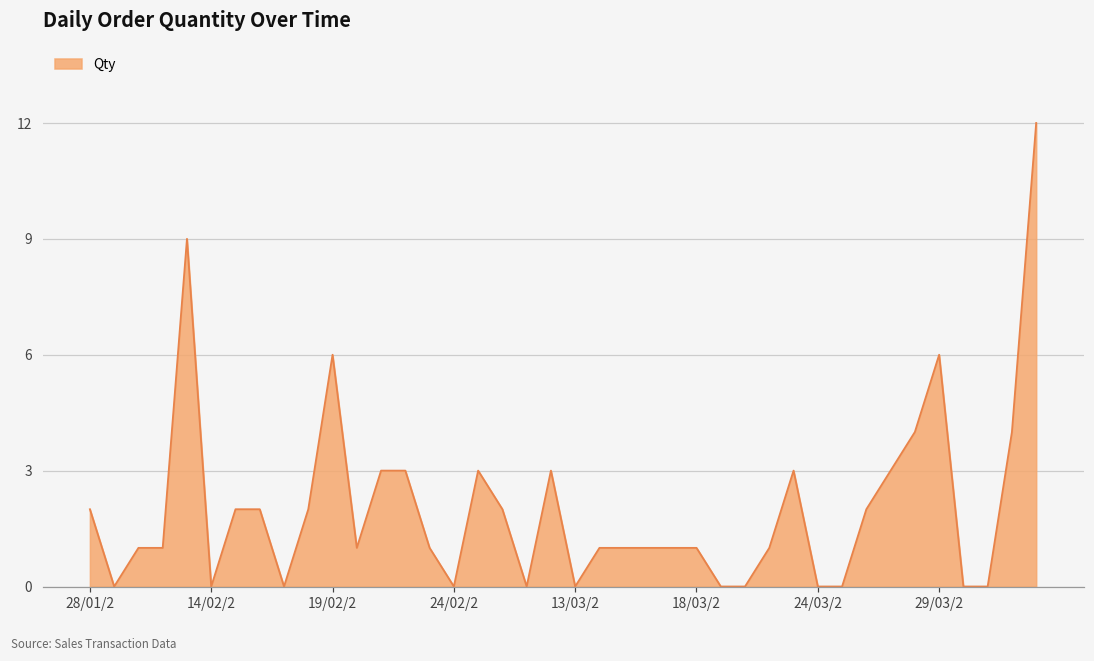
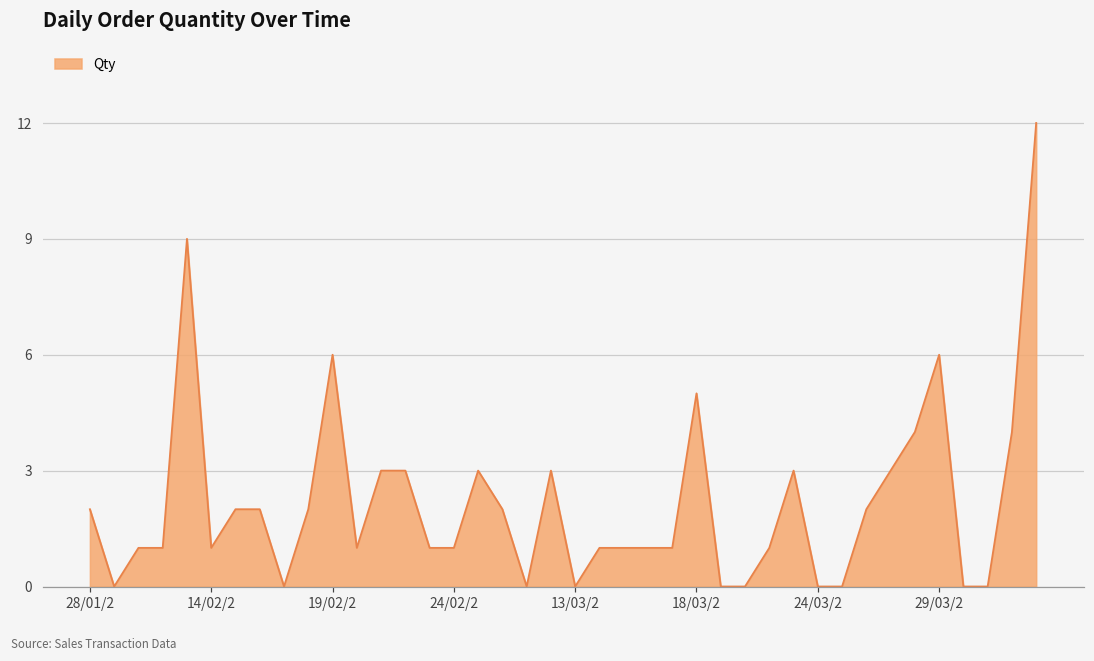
  {
    "28/01/2": 2,
-   "14/02/2": 0,
+   "14/02/2": 1,
    "19/02/2": 6,
-   "24/02/2": 0,
+   "24/02/2": 1,
    "13/03/2": 0,
-   "18/03/2": 1,
+   "18/03/2": 5,
    "24/03/2": 0,
    "29/03/2": 6
  }
